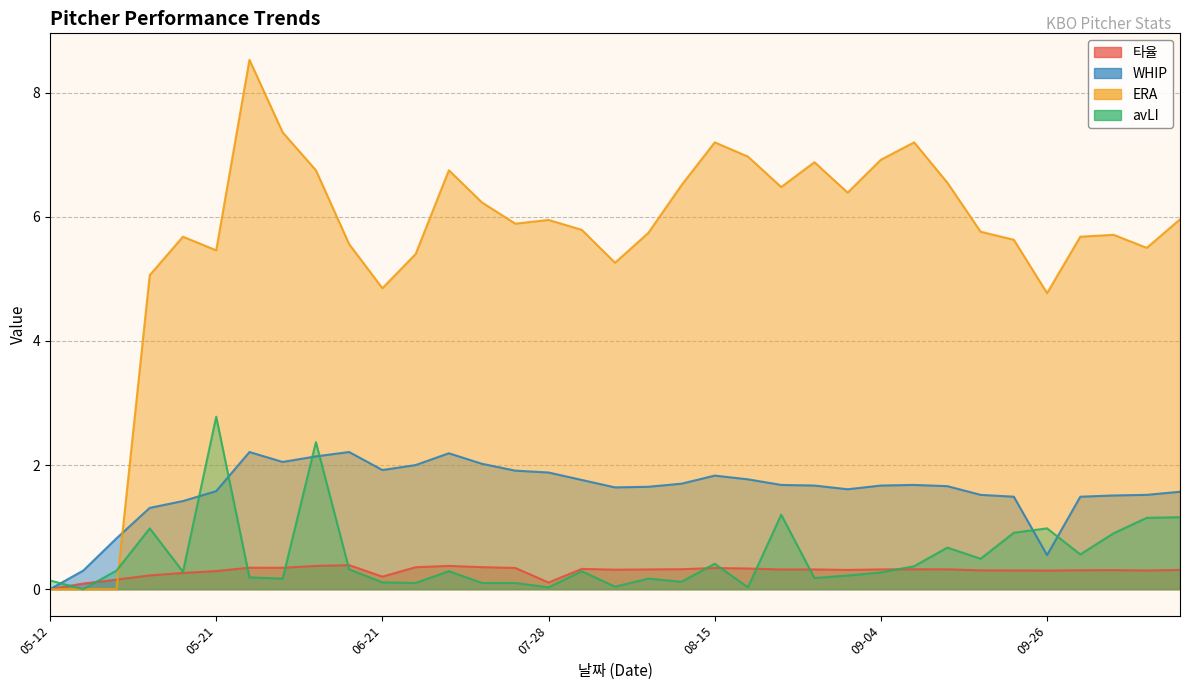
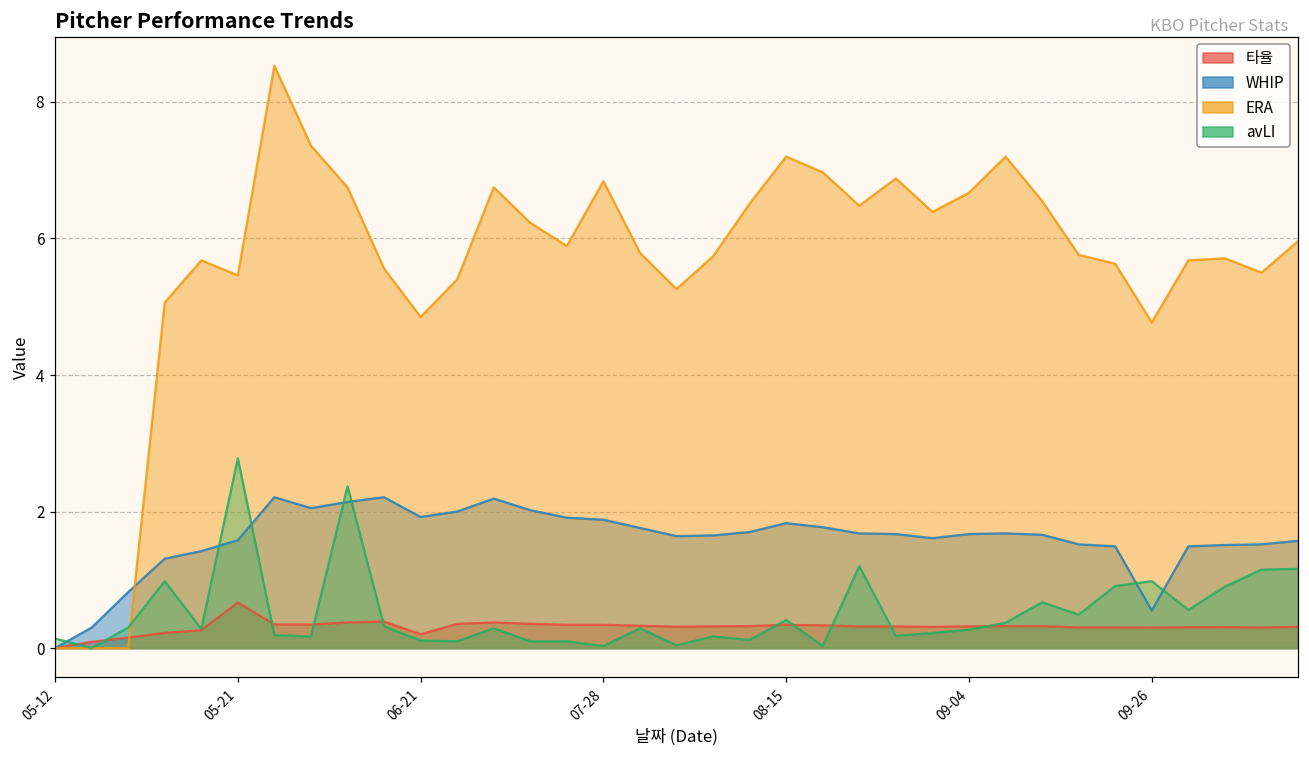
  {
    "타율": {
-     "05-21": 0.3,
+     "05-21": 0.7,
      "06-21": 0.2,
-     "07-28": 0.1,
+     "07-28": 0.3,
      "08-15": 0.3,
      "09-04": 0.3,
      "09-26": 0.3
    },
    "WHIP": {
      "05-21": 1.6,
      "06-21": 1.9,
      "07-28": 1.9,
      "08-15": 1.8,
      "09-04": 1.7,
      "09-26": 0.6
    },
    "ERA": {
      "05-21": 5.5,
      "06-21": 4.9,
-     "07-28": 6.0,
+     "07-28": 6.8,
      "08-15": 7.2,
-     "09-04": 6.9,
+     "09-04": 6.7,
      "09-26": 4.8
    },
    "avLI": {
      "05-12": 0.1,
      "05-21": 2.8,
      "06-21": 0.1,
      "07-28": 0.0,
      "08-15": 0.4,
      "09-04": 0.3,
      "09-26": 1.0
    }
  }
